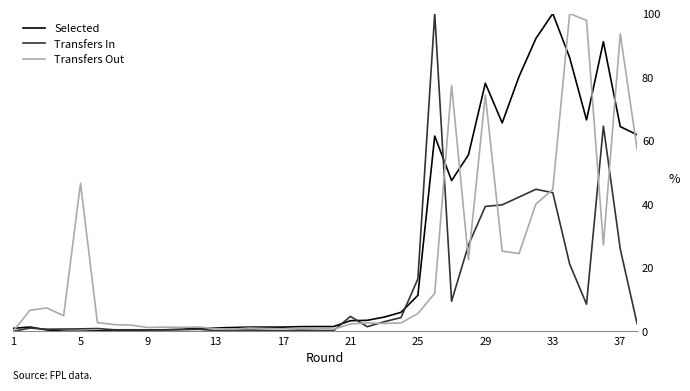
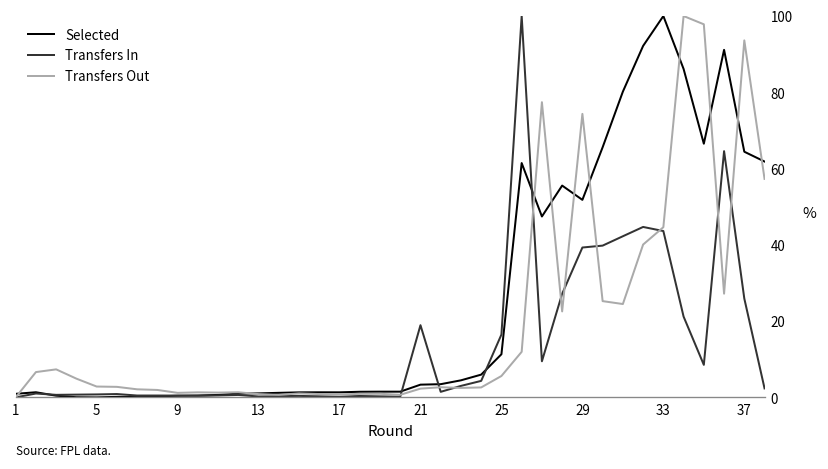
  {
    "Selected": {
      "1": 1,
      "21": 3,
      "25": 11,
-     "29": 78,
+     "29": 52,
      "33": 100,
      "37": 64
    },
    "Transfers In": {
-     "21": 5,
+     "21": 19,
      "25": 16,
      "29": 39,
      "33": 44,
      "37": 26
    },
    "Transfers Out": {
-     "5": 47,
+     "5": 3,
      "21": 2,
      "25": 6,
      "29": 74,
      "33": 45,
      "37": 94
    }
  }
